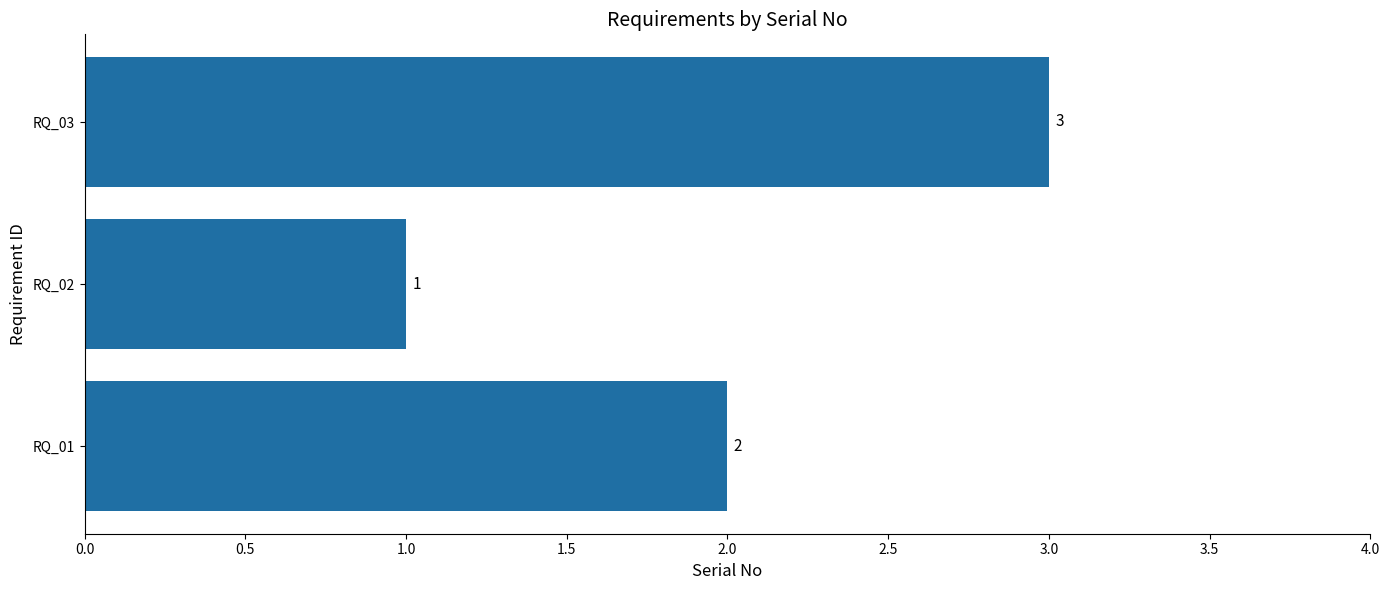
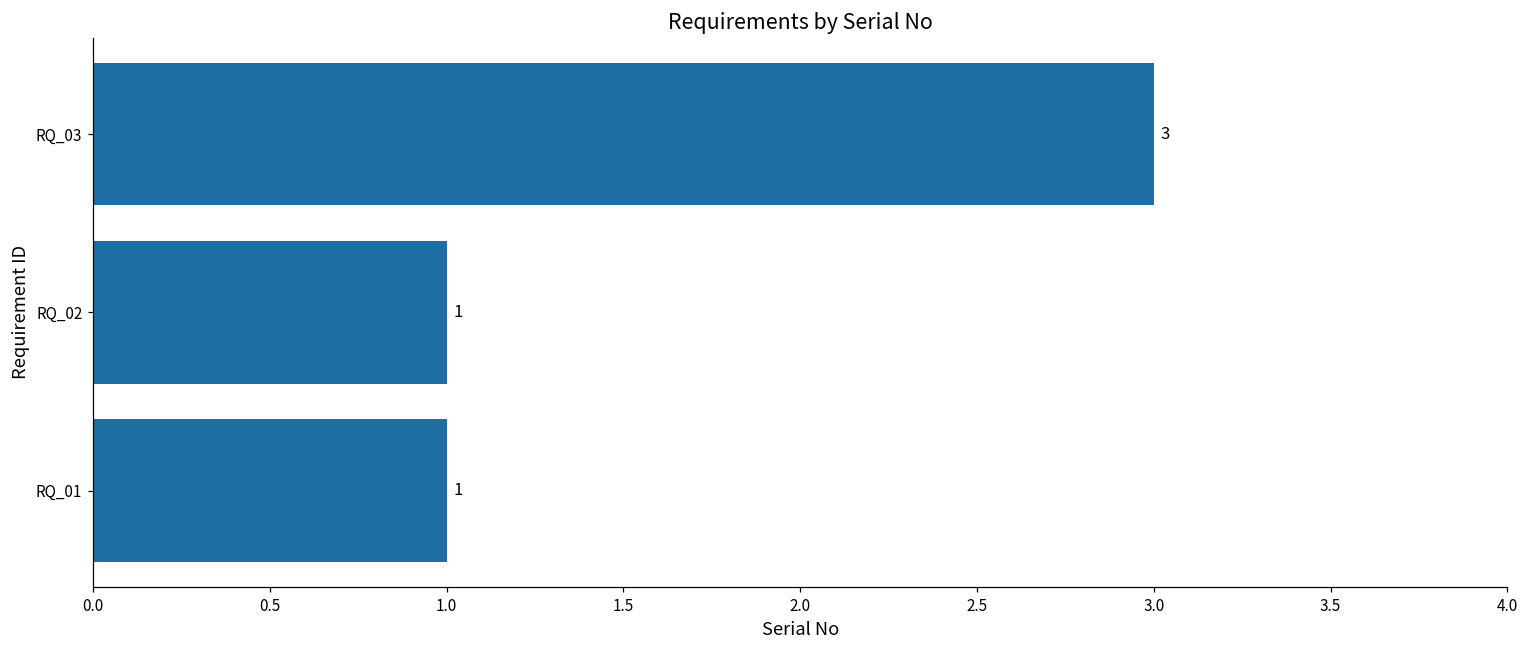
  {
    "RQ_03": 3,
    "RQ_02": 1,
-   "RQ_01": 2
+   "RQ_01": 1
  }
